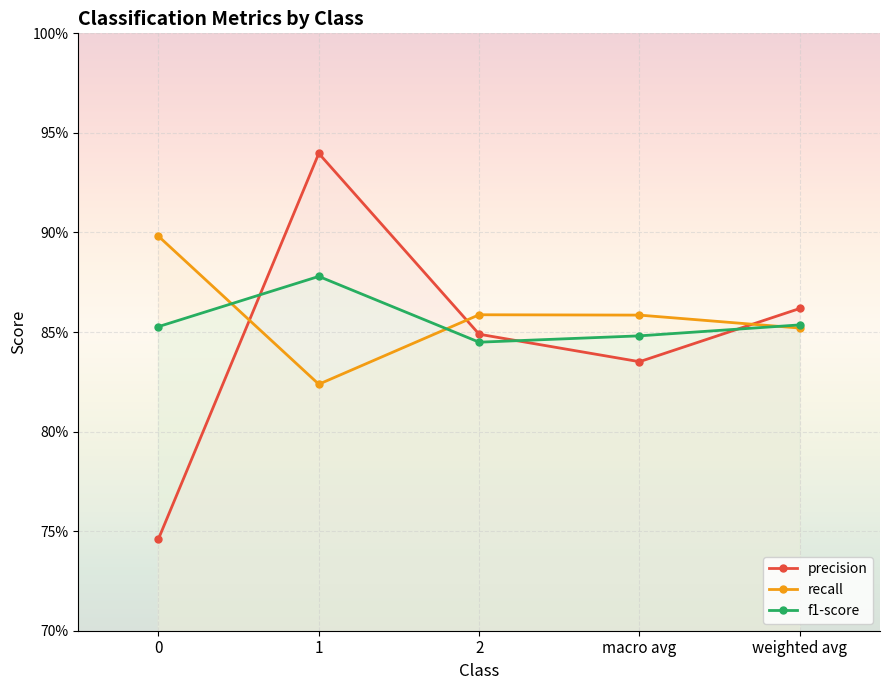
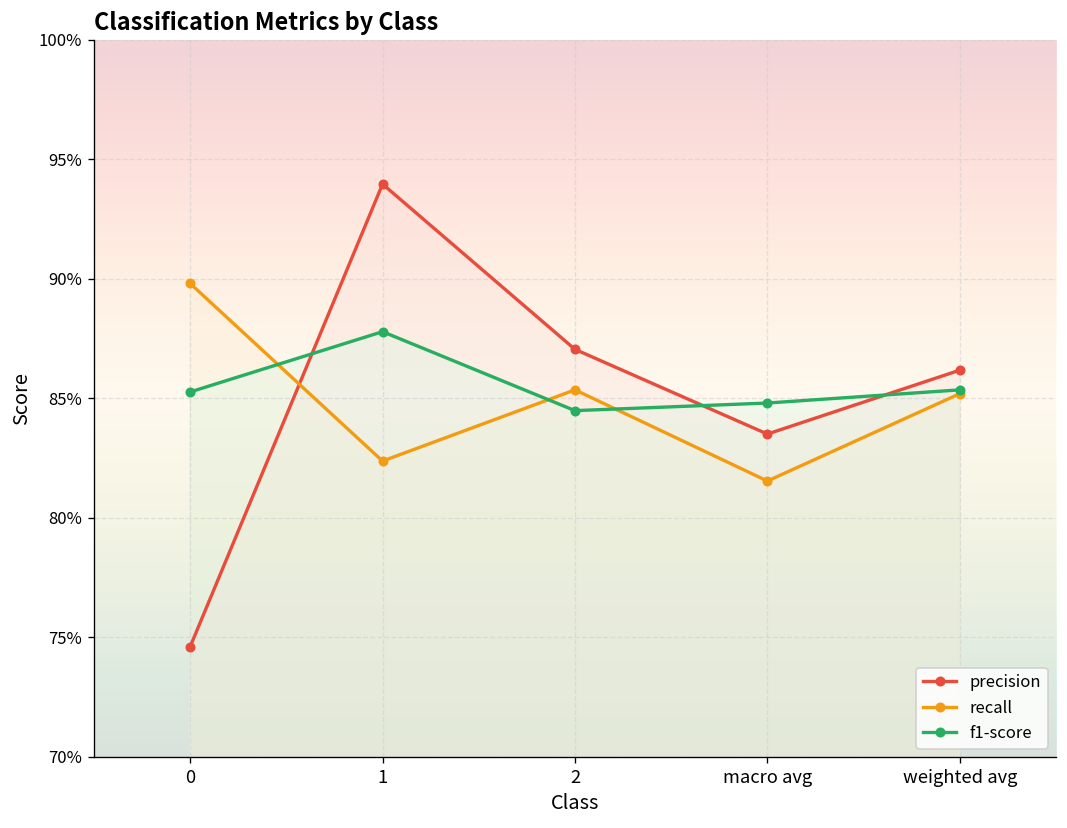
  {
    "precision": {
      "0": "74.6%",
      "1": "94.0%",
-     "2": "84.9%",
+     "2": "87.1%",
      "macro avg": "83.5%",
      "weighted avg": "86.2%"
    },
    "recall": {
      "0": "89.8%",
      "1": "82.4%",
-     "2": "85.9%",
-     "macro avg": "85.8%",
+     "2": "85.4%",
+     "macro avg": "81.5%",
      "weighted avg": "85.2%"
    },
    "f1-score": {
      "0": "85.3%",
      "1": "87.8%",
      "2": "84.5%",
      "macro avg": "84.8%",
      "weighted avg": "85.4%"
    }
  }
